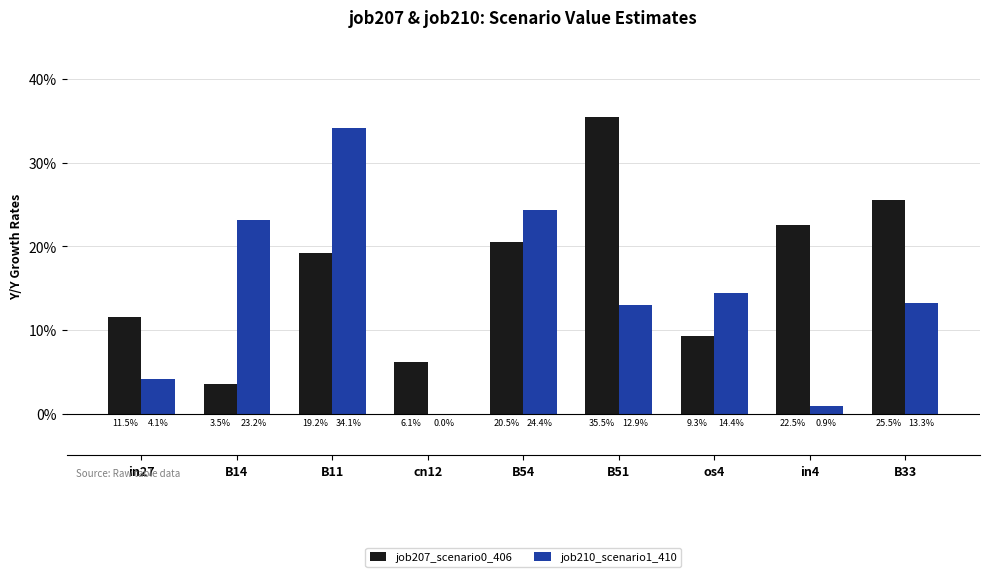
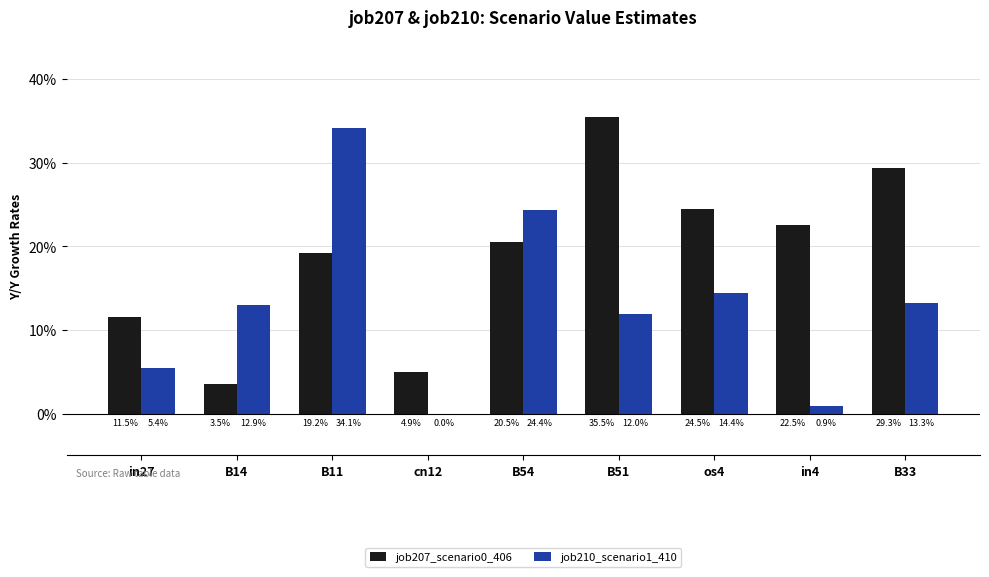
  {
    "job207_scenario0_406": {
-     "cn12": "6.1%",
-     "os4": "9.3%",
-     "B33": "25.5%"
+     "cn12": "4.9%",
+     "os4": "24.5%",
+     "B33": "29.3%"
    },
    "job210_scenario1_410": {
-     "in27": "4.1%",
-     "B14": "23.2%",
+     "in27": "5.4%",
+     "B14": "12.9%",
      "cn12": "0.0%",
-     "B51": "12.9%",
+     "B51": "12.0%",
      "in4": "0.9%"
    }
  }
